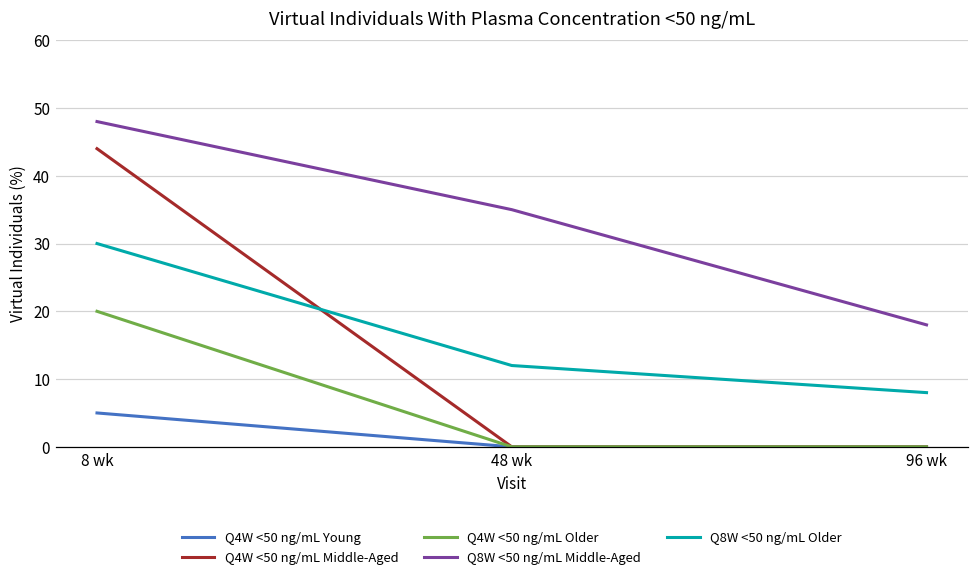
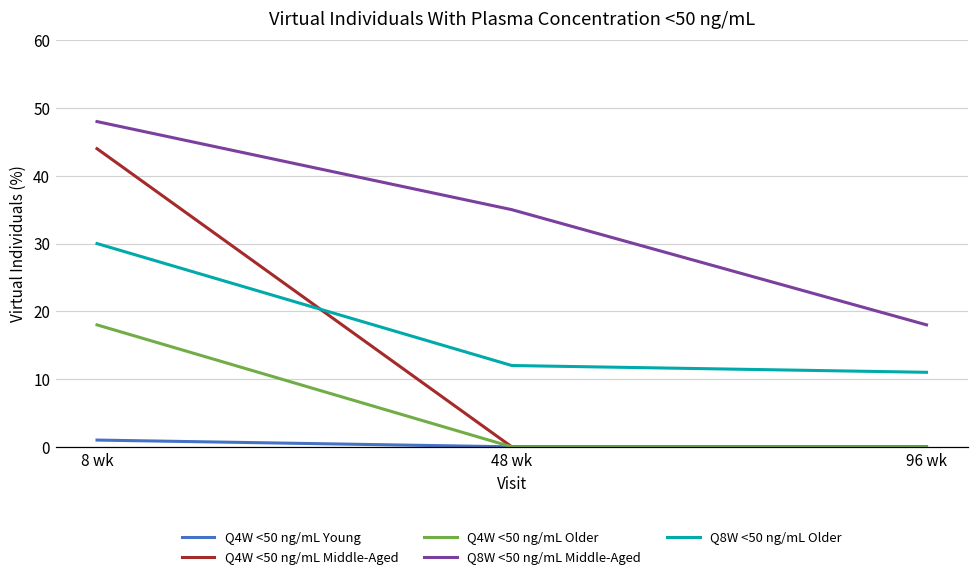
  {
    "Q4W <50 ng/mL Young": {
-     "8 wk": 5
+     "8 wk": 1
    },
    "Q4W <50 ng/mL Middle-Aged": {
      "8 wk": 44
    },
    "Q4W <50 ng/mL Older": {
-     "8 wk": 20
+     "8 wk": 18
    },
    "Q8W <50 ng/mL Middle-Aged": {
      "8 wk": 48,
      "48 wk": 35,
      "96 wk": 18
    },
    "Q8W <50 ng/mL Older": {
      "8 wk": 30,
      "48 wk": 12,
-     "96 wk": 8
+     "96 wk": 11
    }
  }
